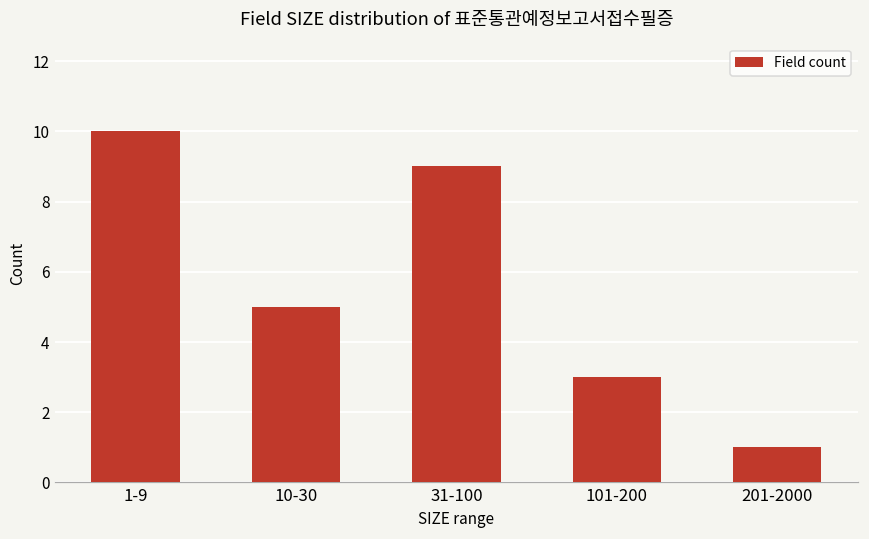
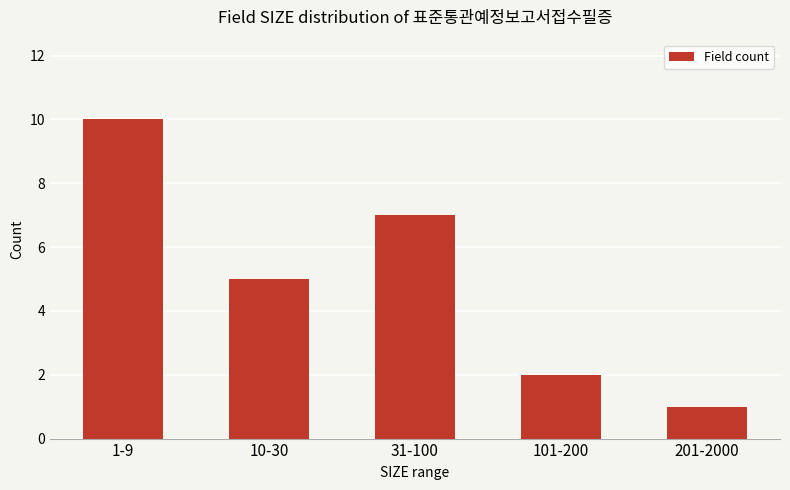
  {
    "1-9": 10,
    "10-30": 5,
-   "31-100": 9,
-   "101-200": 3,
+   "31-100": 7,
+   "101-200": 2,
    "201-2000": 1
  }
